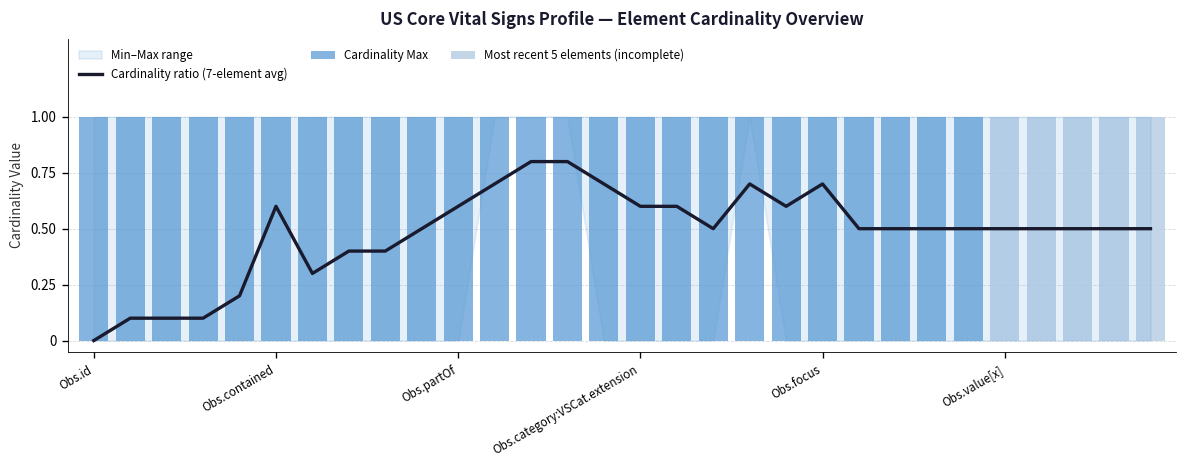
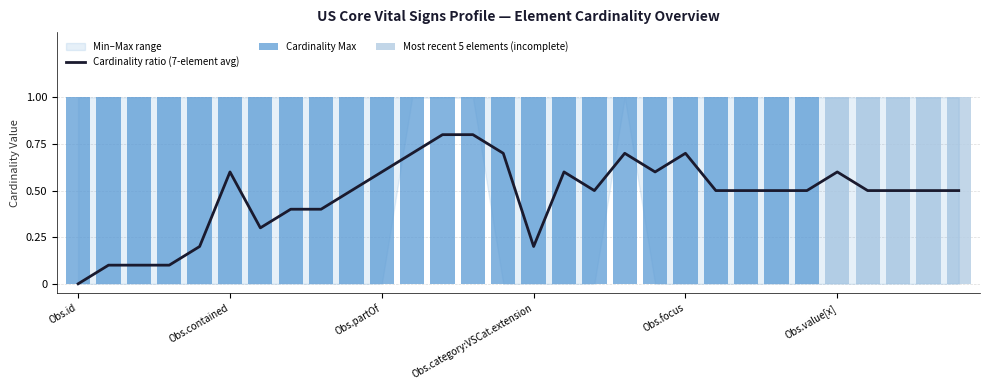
  {
    "Cardinality ratio (7-element avg)": {
      "Obs.id": 0.0,
      "Obs.contained": 0.6,
      "Obs.partOf": 0.6,
-     "Obs.category:VSCat.extension": 0.6,
+     "Obs.category:VSCat.extension": 0.2,
      "Obs.focus": 0.7,
-     "Obs.value[x]": 0.5
+     "Obs.value[x]": 0.6
    },
    "Most recent 5 elements (incomplete)": {
      "Obs.value[x]": 1.0
    }
  }
